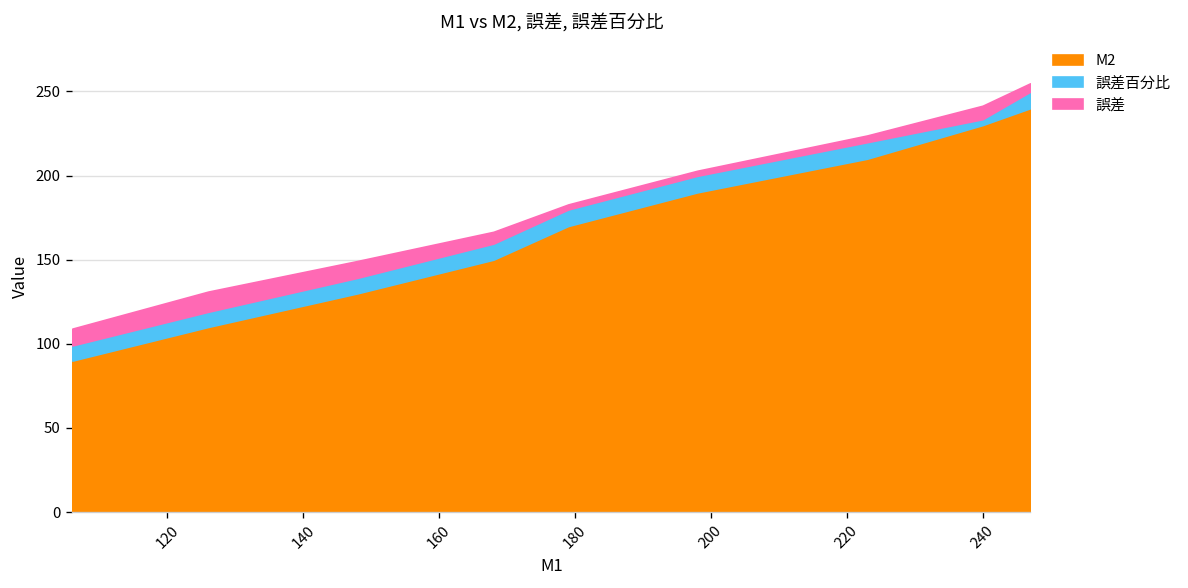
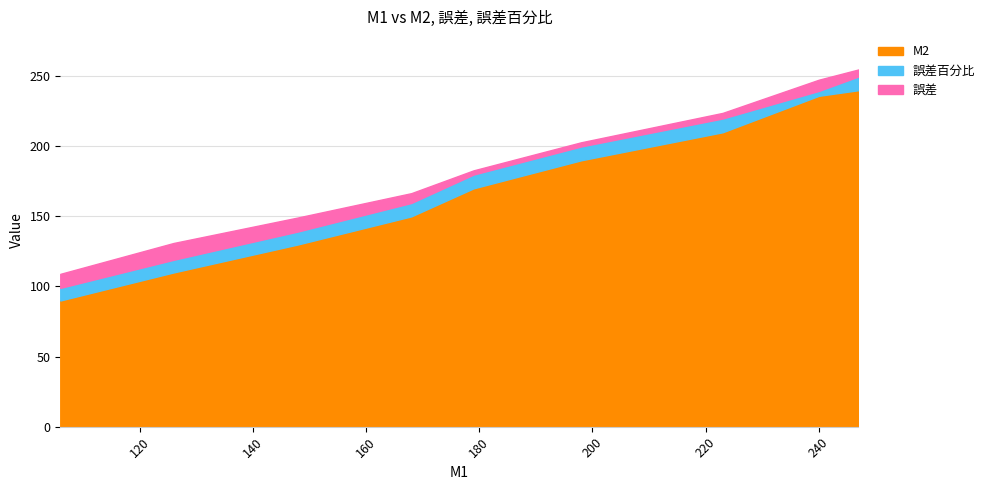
  {
    "M2": {
-     "240": 230
+     "240": 236
    },
    "誤差": {
      "240": 8
    }
  }
